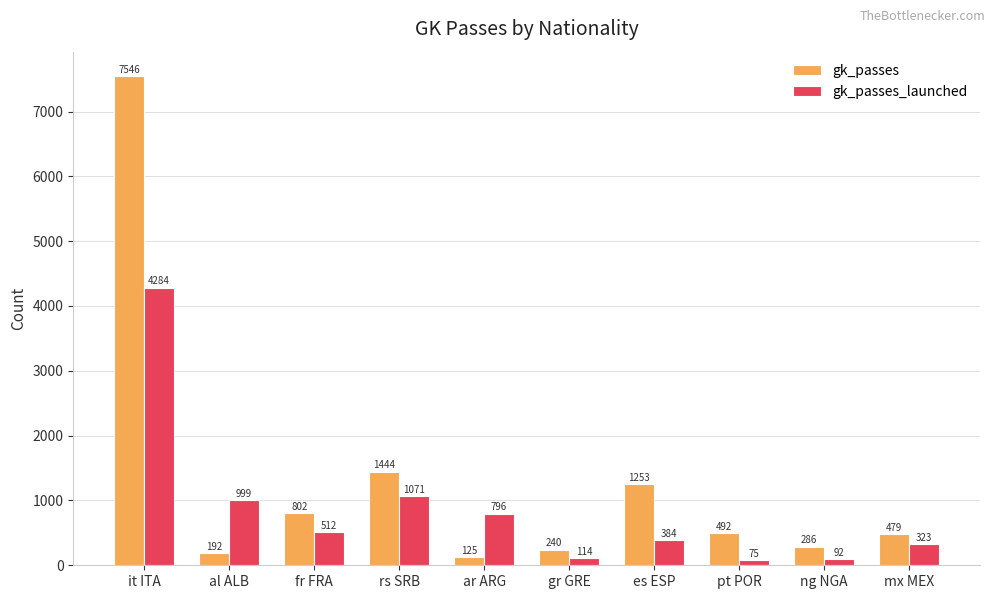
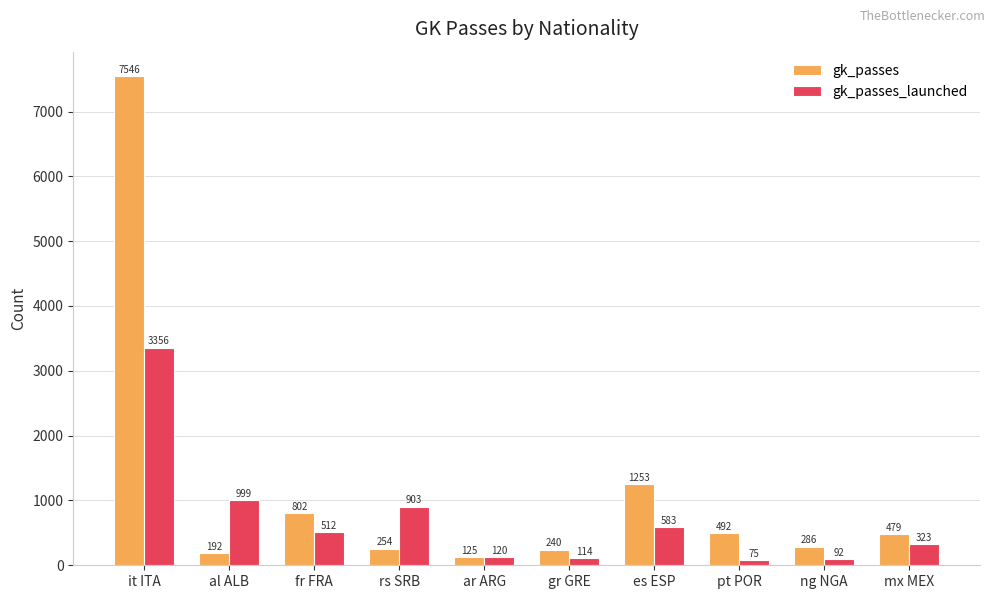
  {
    "gk_passes": {
      "it ITA": 7546,
      "al ALB": 192,
      "fr FRA": 802,
-     "rs SRB": 1444,
+     "rs SRB": 254,
      "ar ARG": 125,
      "gr GRE": 240,
      "es ESP": 1253,
      "pt POR": 492,
      "ng NGA": 286,
      "mx MEX": 479
    },
    "gk_passes_launched": {
-     "it ITA": 4284,
+     "it ITA": 3356,
      "fr FRA": 512,
-     "rs SRB": 1071,
-     "ar ARG": 796,
+     "rs SRB": 903,
+     "ar ARG": 120,
      "gr GRE": 114,
-     "es ESP": 384,
+     "es ESP": 583,
      "pt POR": 75,
      "ng NGA": 92,
      "mx MEX": 323
    }
  }
